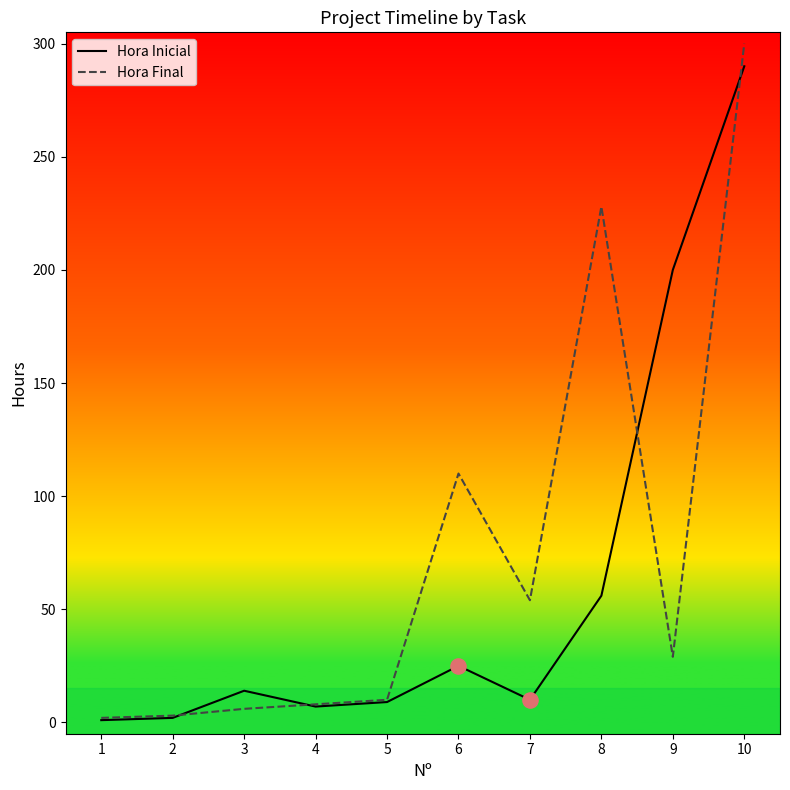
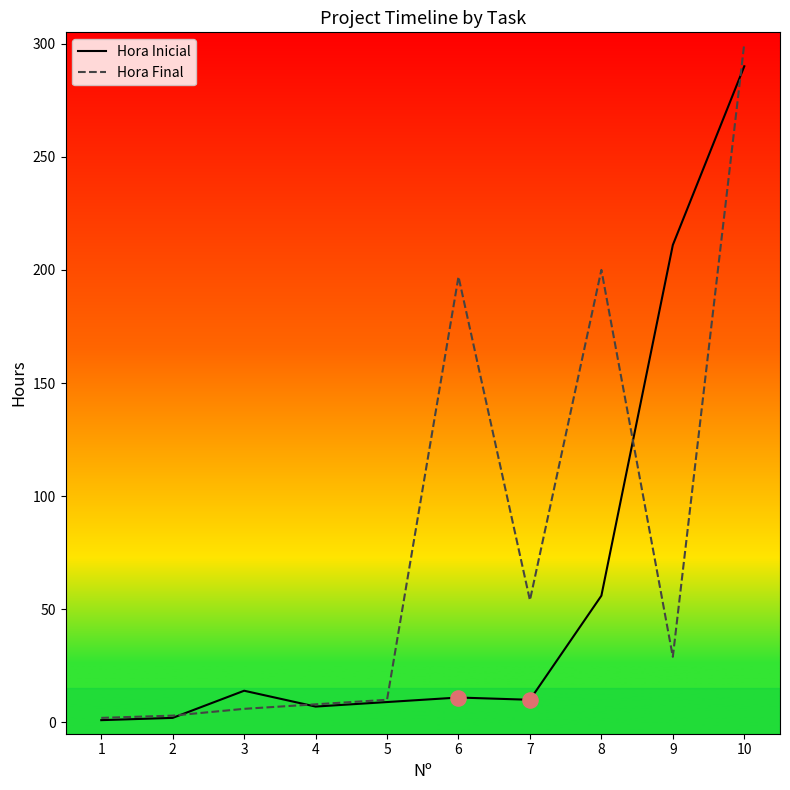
  {
    "Hora Inicial": {
      "3": 14,
-     "6": 25,
+     "6": 11,
      "8": 56,
-     "9": 200,
+     "9": 211,
      "10": 290
    },
    "Hora Final": {
      "3": 6,
-     "6": 110,
+     "6": 197,
      "7": 54,
-     "8": 228,
+     "8": 200,
      "9": 29,
      "10": 300
    }
  }
